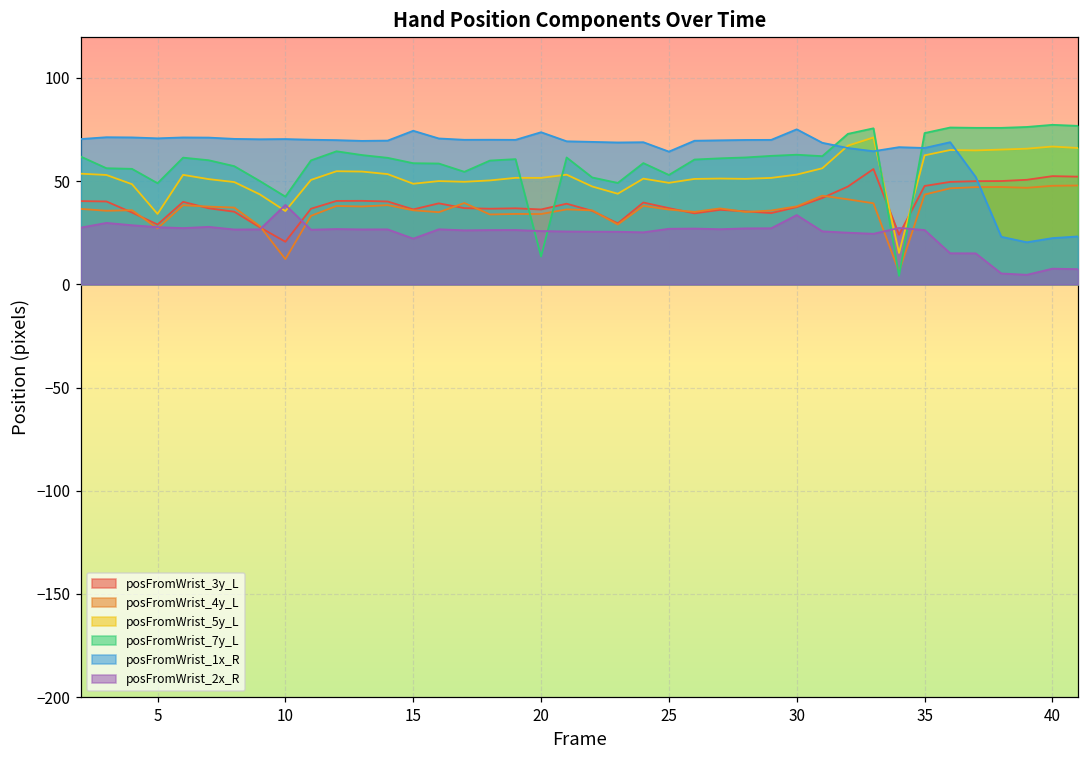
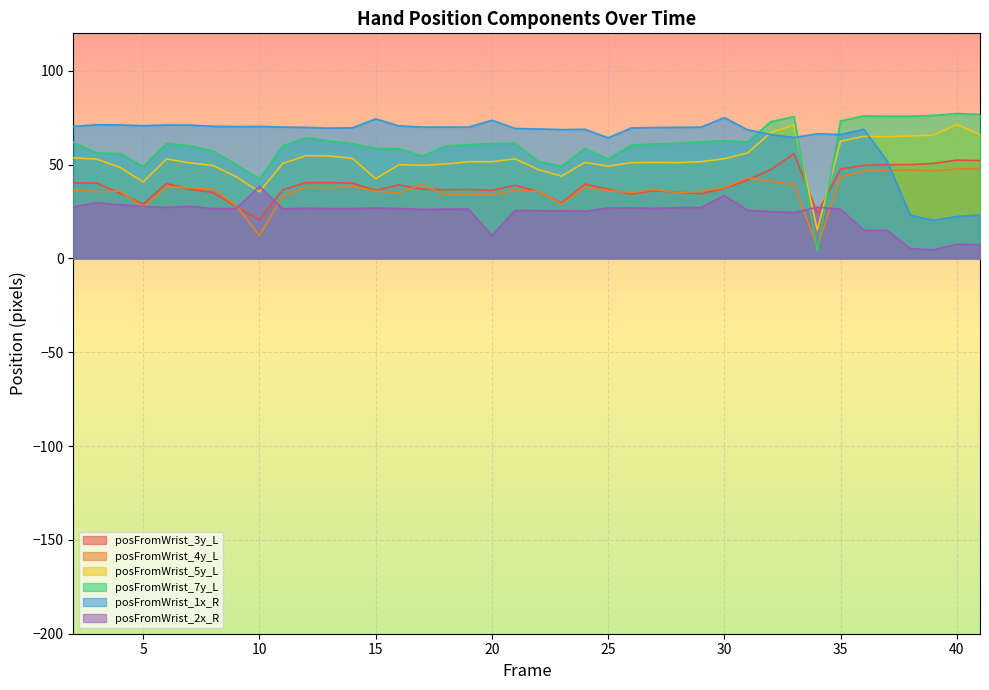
  {
    "posFromWrist_5y_L": {
-     "5": 34,
+     "5": 41,
      "10": 36,
-     "15": 49,
+     "15": 42,
      "20": 52,
      "25": 49,
      "30": 53,
      "35": 62,
-     "40": 67
+     "40": 71
    },
    "posFromWrist_7y_L": {
      "5": 49,
      "10": 42,
      "15": 59,
-     "20": 13,
+     "20": 61,
      "25": 53,
      "30": 63,
      "35": 73,
      "40": 77
    },
    "posFromWrist_1x_R": {
      "5": 71,
      "10": 70,
      "15": 74,
      "20": 74,
      "25": 64,
      "30": 75,
      "35": 66,
      "40": 22
    },
    "posFromWrist_2x_R": {
      "10": 38,
-     "15": 22,
-     "20": 26,
+     "15": 27,
+     "20": 12,
      "25": 27,
      "30": 34,
      "35": 26,
      "40": 8
    }
  }
